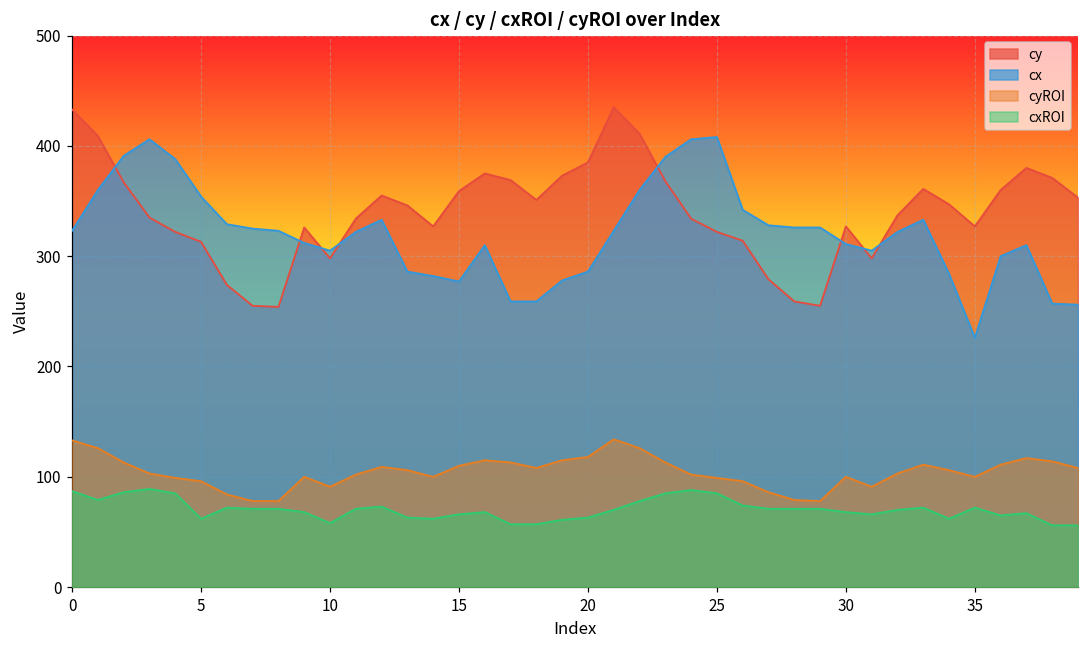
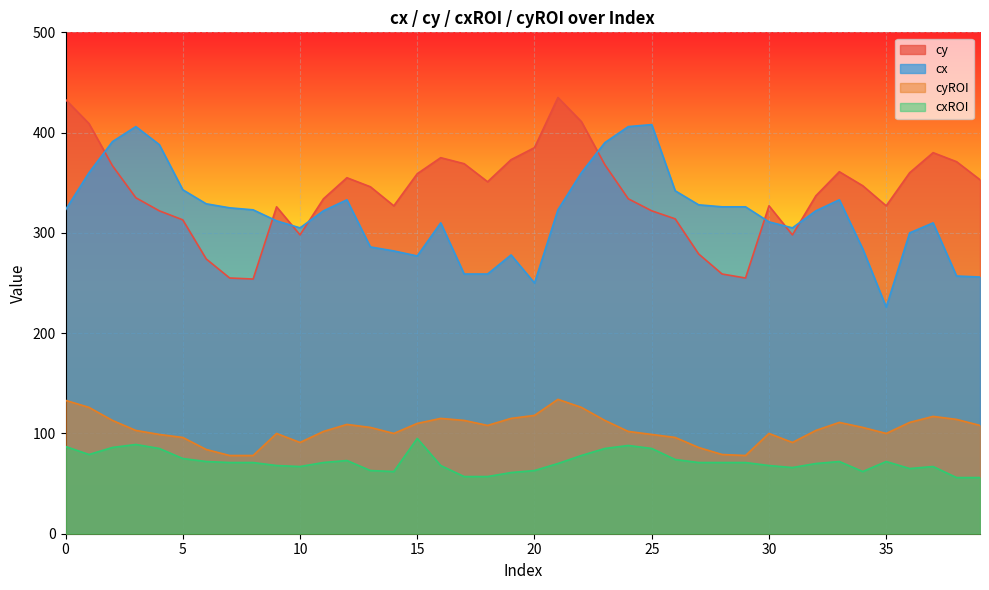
  {
    "cx": {
      "0": 323,
-     "5": 354,
+     "5": 343,
      "10": 305,
      "15": 277,
-     "20": 286,
+     "20": 250,
      "25": 408,
      "30": 311,
      "35": 226
    },
    "cxROI": {
      "0": 87,
-     "5": 62,
-     "10": 58,
-     "15": 66,
+     "5": 75,
+     "10": 67,
+     "15": 95,
      "20": 63,
      "25": 85,
      "30": 68,
      "35": 72
    }
  }
